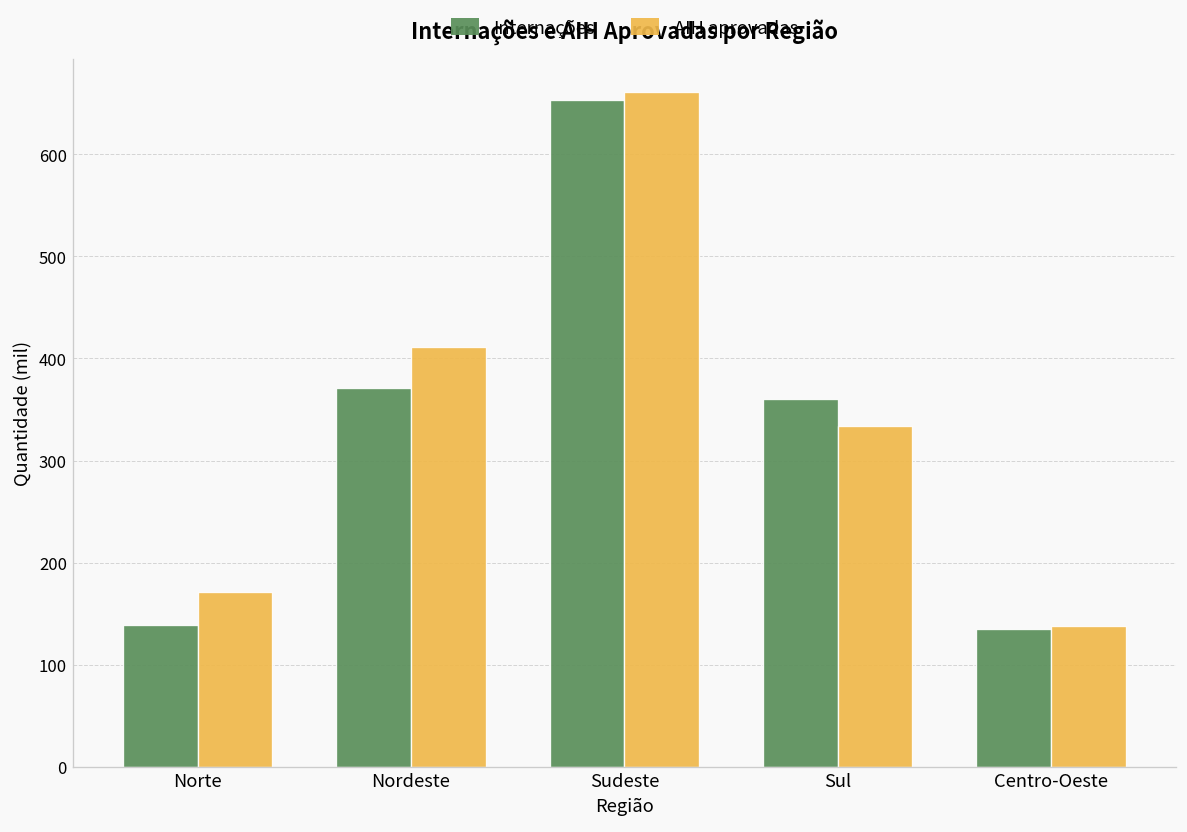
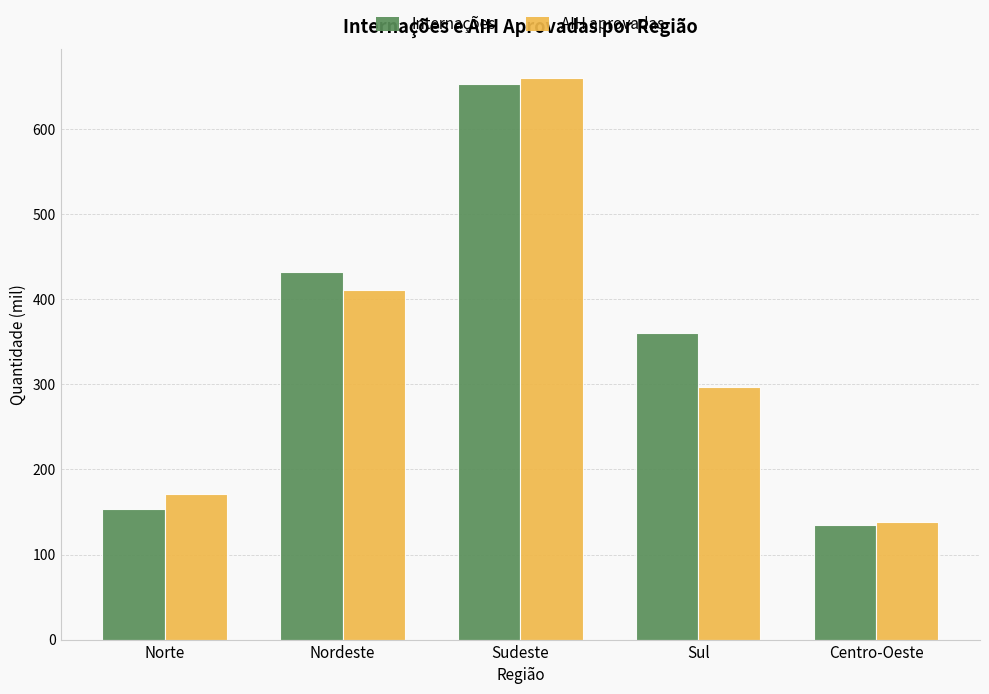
  {
    "Internações": {
-     "Norte": 140,
-     "Nordeste": 370,
+     "Norte": 150,
+     "Nordeste": 430,
      "Sudeste": 650,
      "Sul": 360,
      "Centro-Oeste": 140
    },
    "AIH aprovadas": {
      "Norte": 170,
      "Nordeste": 410,
      "Sudeste": 660,
-     "Sul": 330,
+     "Sul": 300,
      "Centro-Oeste": 140
    }
  }
